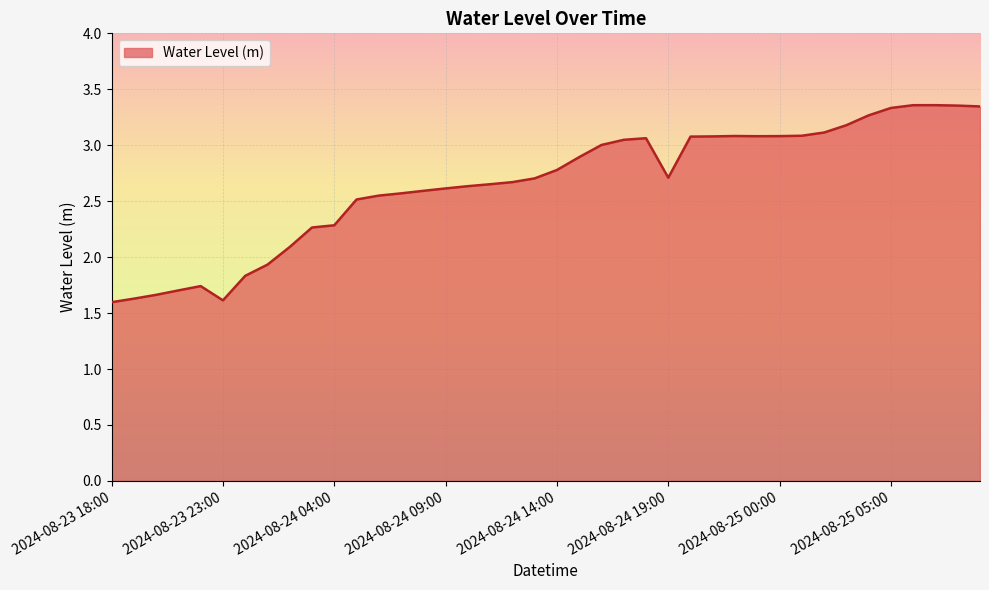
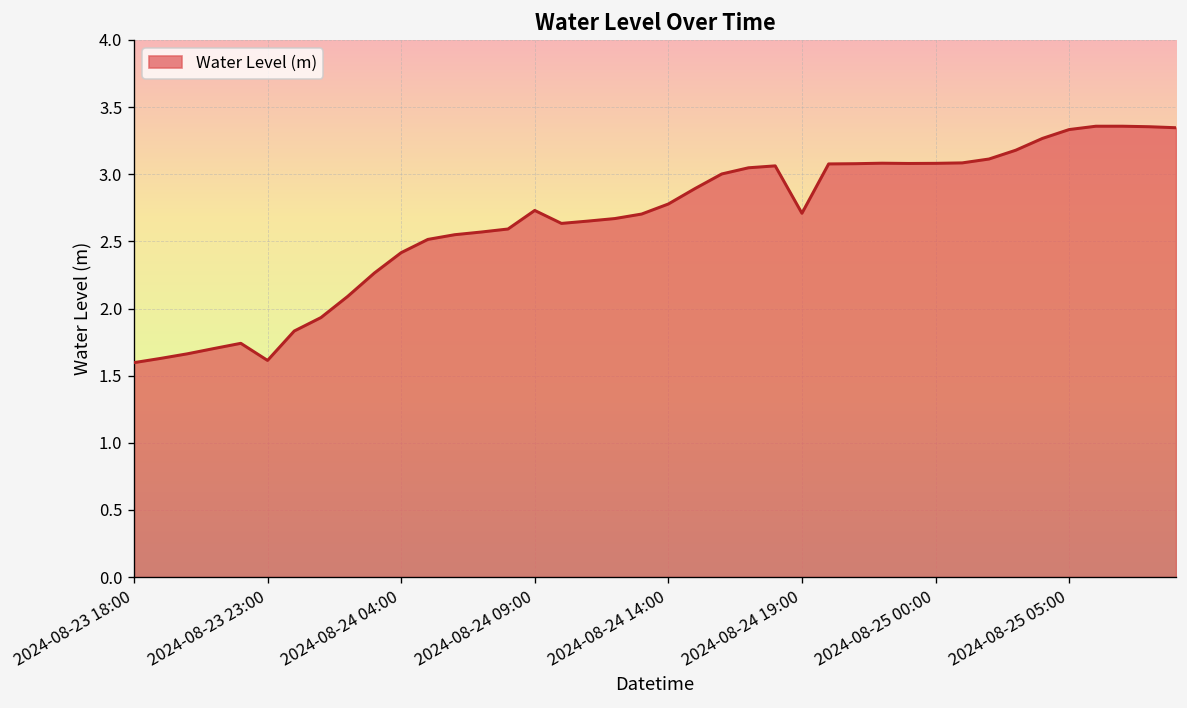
  {
    "2024-08-23 18:00": 1.60,
    "2024-08-23 23:00": 1.61,
-   "2024-08-24 04:00": 2.28,
-   "2024-08-24 09:00": 2.61,
+   "2024-08-24 04:00": 2.42,
+   "2024-08-24 09:00": 2.73,
    "2024-08-24 14:00": 2.78,
    "2024-08-24 19:00": 2.71,
    "2024-08-25 00:00": 3.08,
    "2024-08-25 05:00": 3.33
  }
